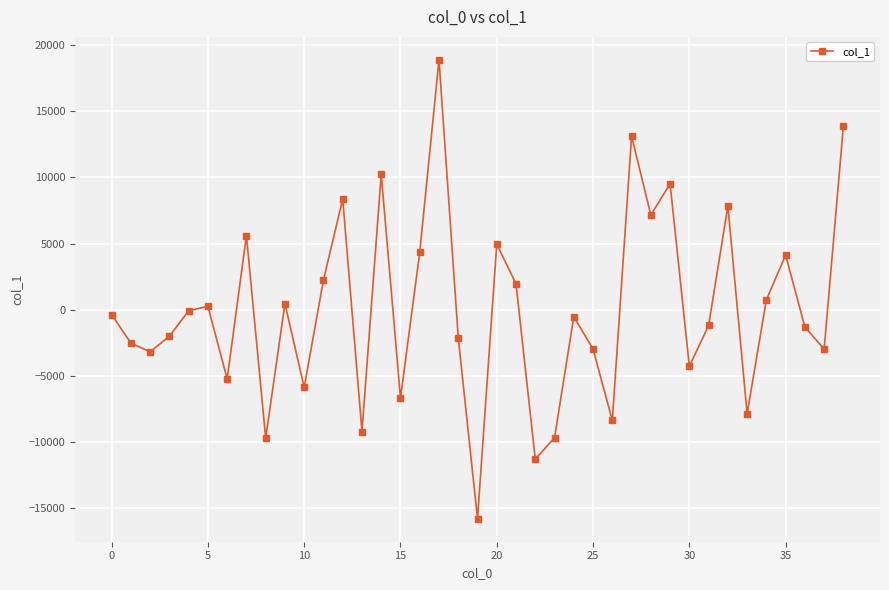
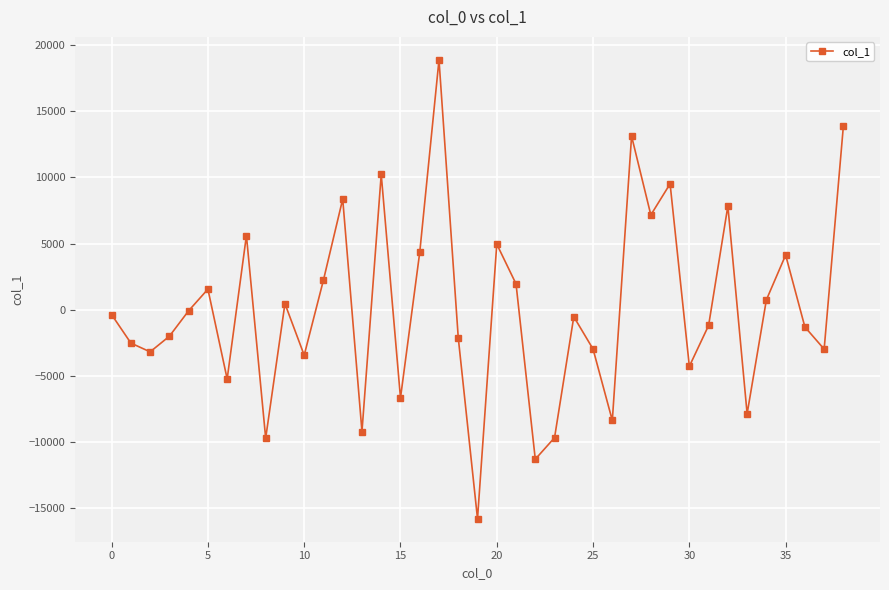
  {
    "0": -400,
-   "5": 300,
-   "10": -5900,
+   "5": 1600,
+   "10": -3400,
    "15": -6700,
    "20": 5000,
    "25": -3000,
    "30": -4300,
    "35": 4100
  }
